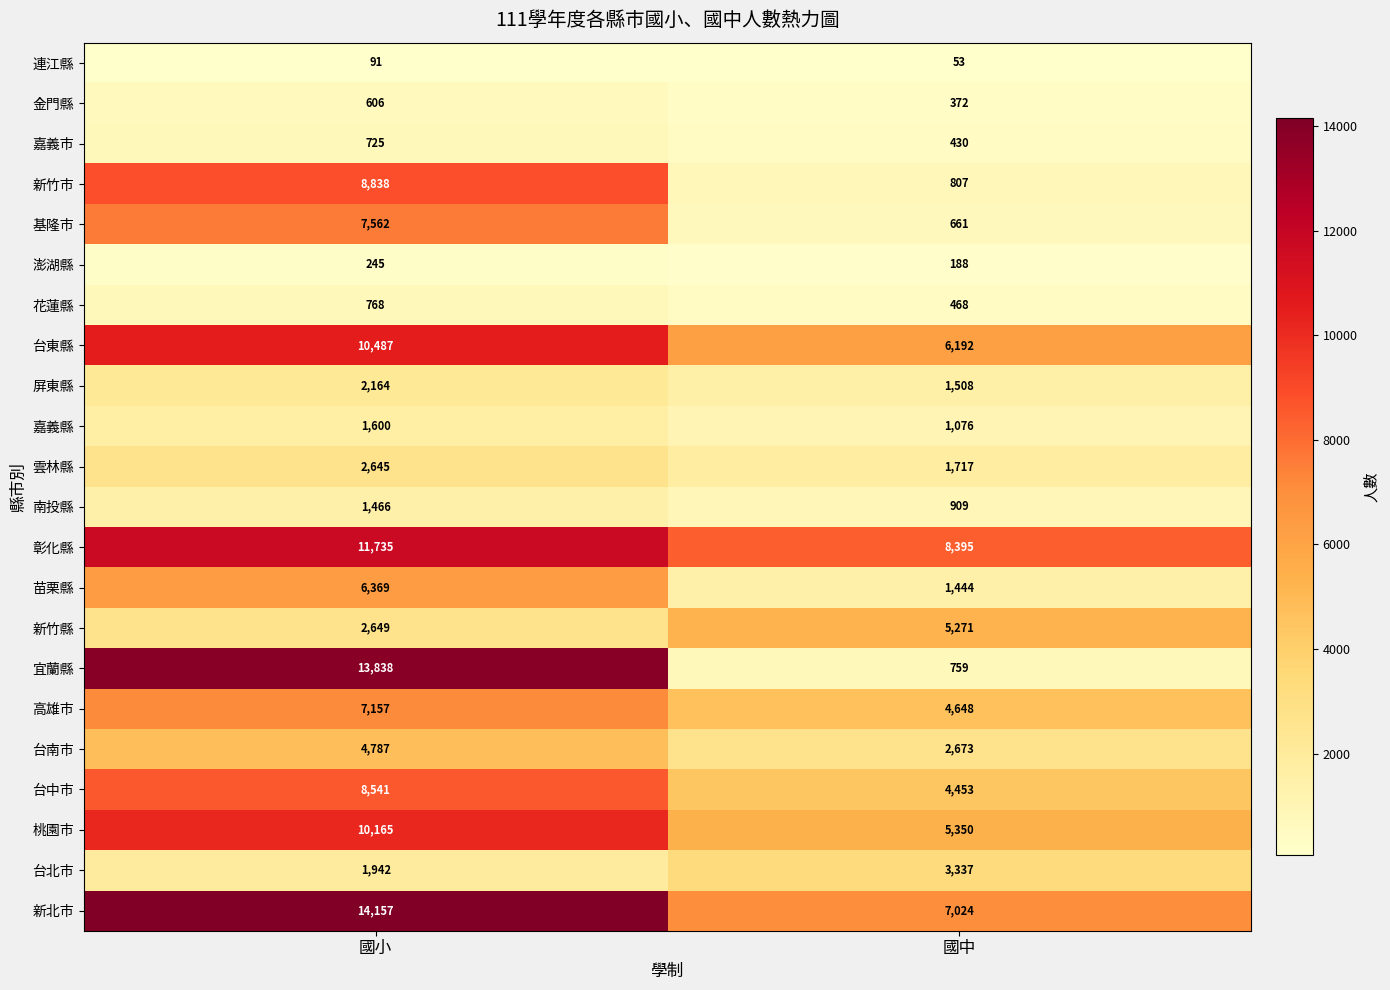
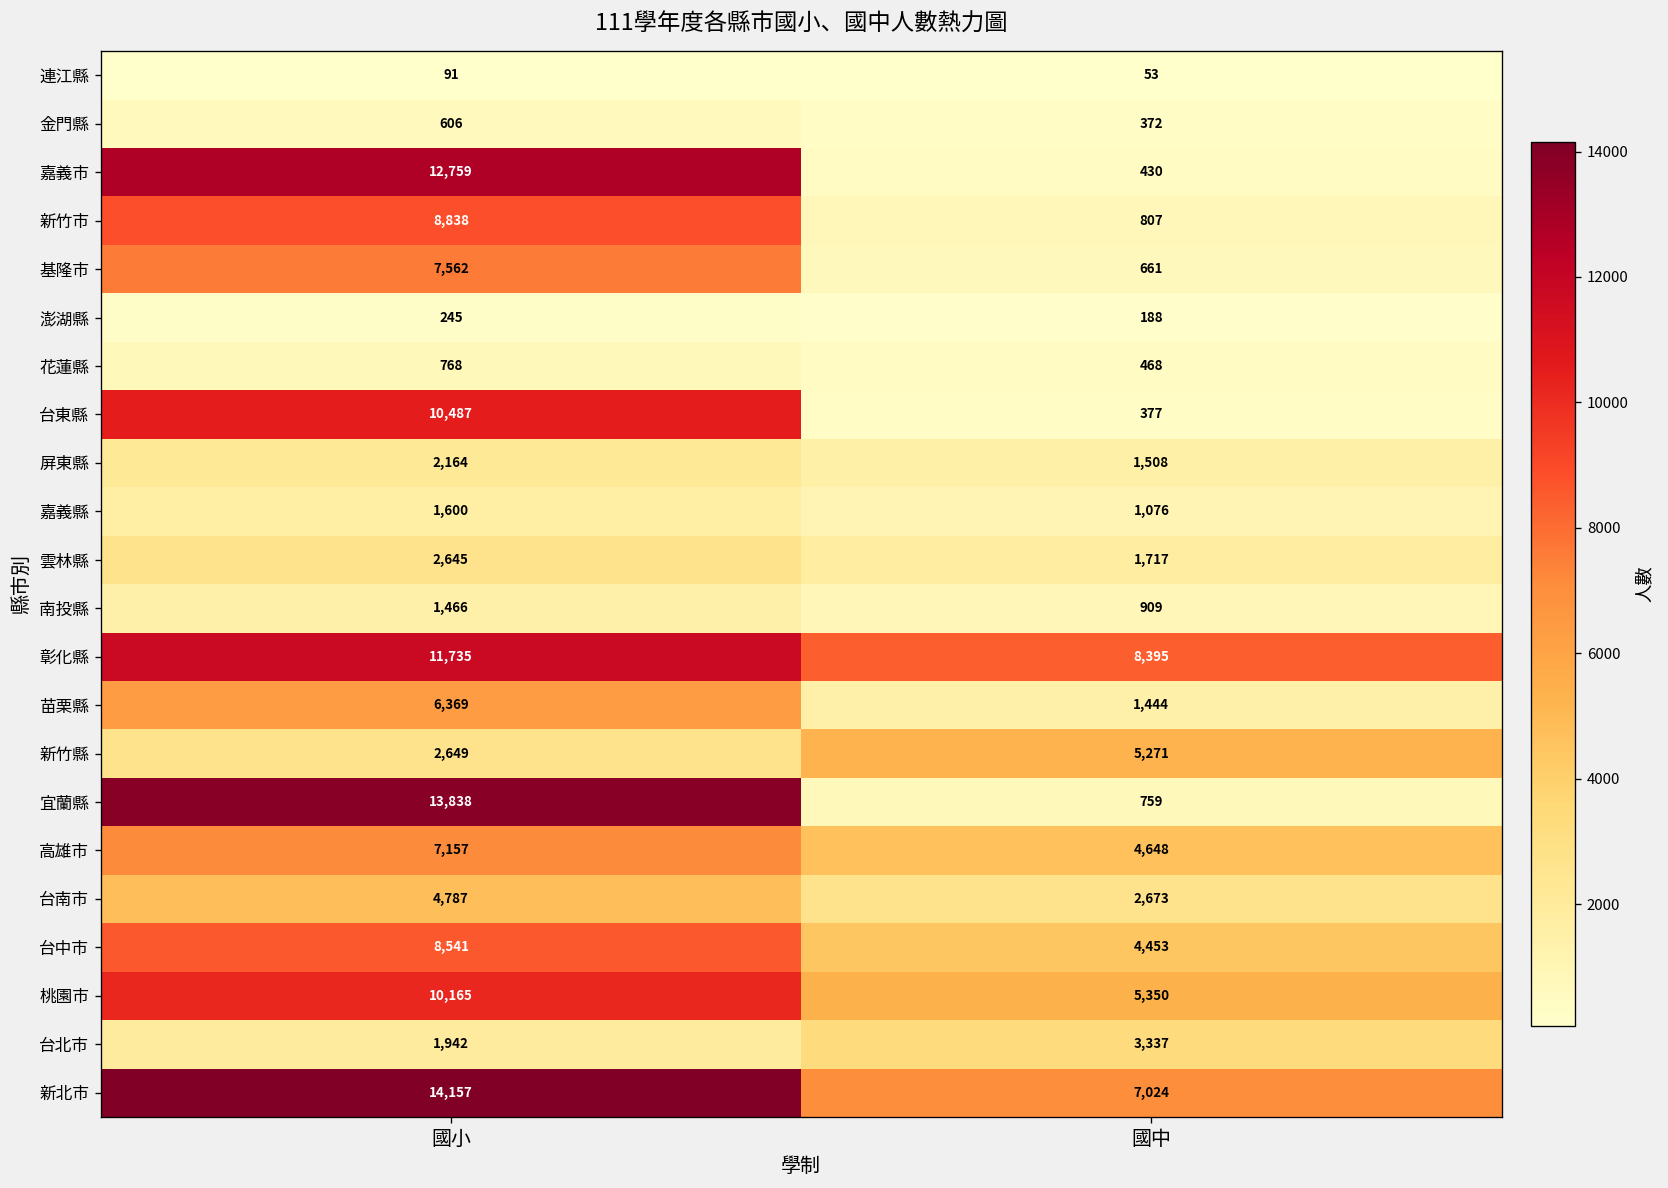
  {
    "連江縣": {
      "國小": "91",
      "國中": "53"
    },
    "金門縣": {
      "國小": "606",
      "國中": "372"
    },
    "嘉義市": {
-     "國小": "725",
+     "國小": "12,759",
      "國中": "430"
    },
    "新竹市": {
      "國小": "8,838",
      "國中": "807"
    },
    "基隆市": {
      "國小": "7,562",
      "國中": "661"
    },
    "澎湖縣": {
      "國小": "245",
      "國中": "188"
    },
    "花蓮縣": {
      "國小": "768",
      "國中": "468"
    },
    "台東縣": {
      "國小": "10,487",
-     "國中": "6,192"
+     "國中": "377"
    },
    "屏東縣": {
      "國小": "2,164",
      "國中": "1,508"
    },
    "嘉義縣": {
      "國小": "1,600",
      "國中": "1,076"
    },
    "雲林縣": {
      "國小": "2,645",
      "國中": "1,717"
    },
    "南投縣": {
      "國小": "1,466",
      "國中": "909"
    },
    "彰化縣": {
      "國小": "11,735",
      "國中": "8,395"
    },
    "苗栗縣": {
      "國小": "6,369",
      "國中": "1,444"
    },
    "新竹縣": {
      "國小": "2,649",
      "國中": "5,271"
    },
    "宜蘭縣": {
      "國小": "13,838",
      "國中": "759"
    },
    "高雄市": {
      "國小": "7,157",
      "國中": "4,648"
    },
    "台南市": {
      "國小": "4,787",
      "國中": "2,673"
    },
    "台中市": {
      "國小": "8,541",
      "國中": "4,453"
    },
    "桃園市": {
      "國小": "10,165",
      "國中": "5,350"
    },
    "台北市": {
      "國小": "1,942",
      "國中": "3,337"
    },
    "新北市": {
      "國小": "14,157",
      "國中": "7,024"
    }
  }
